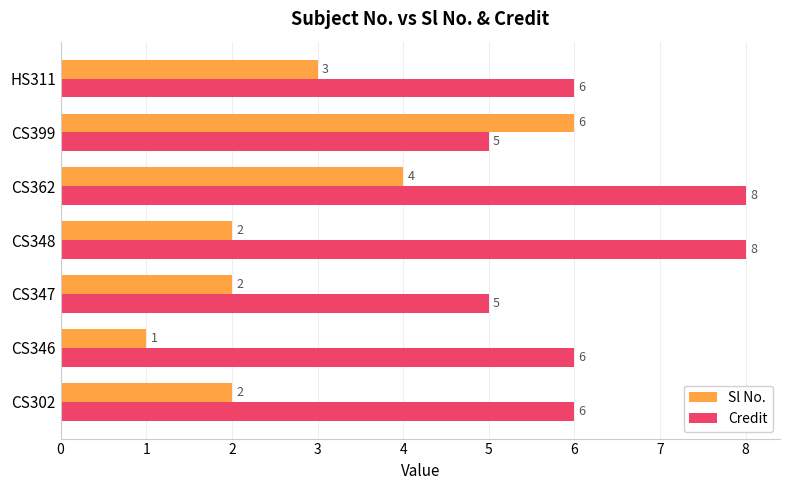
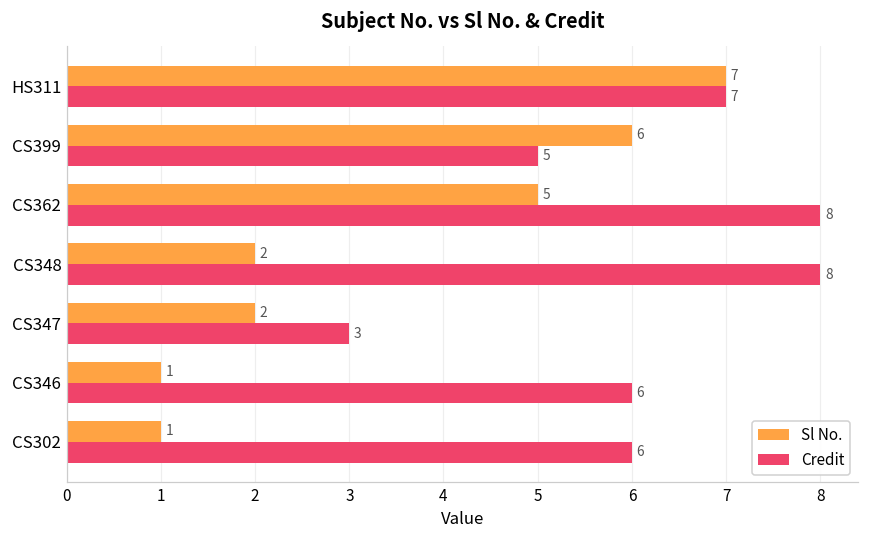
  {
    "Sl No.": {
-     "HS311": 3,
+     "HS311": 7,
      "CS399": 6,
-     "CS362": 4,
+     "CS362": 5,
      "CS348": 2,
      "CS347": 2,
      "CS346": 1,
-     "CS302": 2
+     "CS302": 1
    },
    "Credit": {
-     "HS311": 6,
+     "HS311": 7,
      "CS399": 5,
      "CS362": 8,
      "CS348": 8,
-     "CS347": 5,
+     "CS347": 3,
      "CS346": 6,
      "CS302": 6
    }
  }
